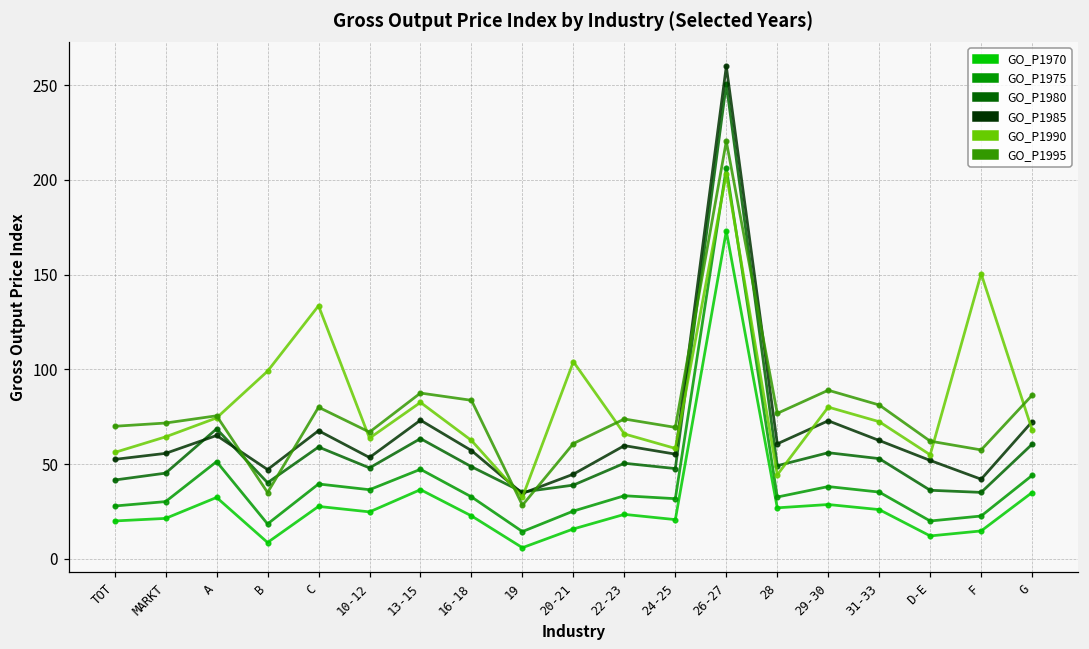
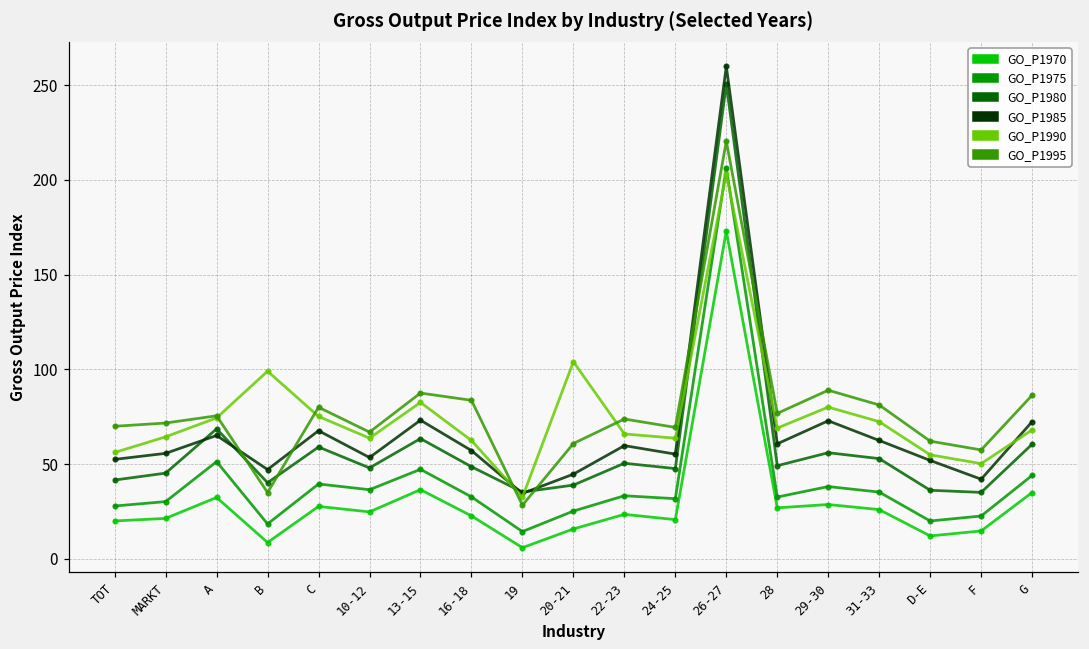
  {
    "GO_P1990": {
      "TOT": 56,
      "MARKT": 64,
      "B": 99,
-     "C": 134,
+     "C": 75,
      "10-12": 64,
      "13-15": 83,
      "16-18": 63,
      "19": 33,
      "20-21": 104,
      "22-23": 66,
-     "24-25": 58,
+     "24-25": 64,
      "26-27": 203,
-     "28": 44,
+     "28": 69,
      "29-30": 80,
      "31-33": 72,
      "D-E": 55,
-     "F": 151,
+     "F": 50,
      "G": 68
    }
  }
